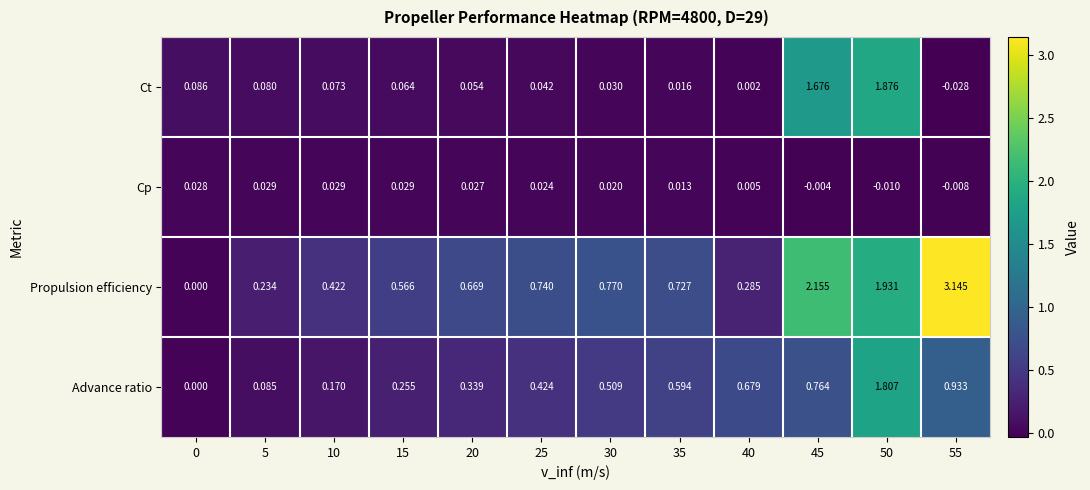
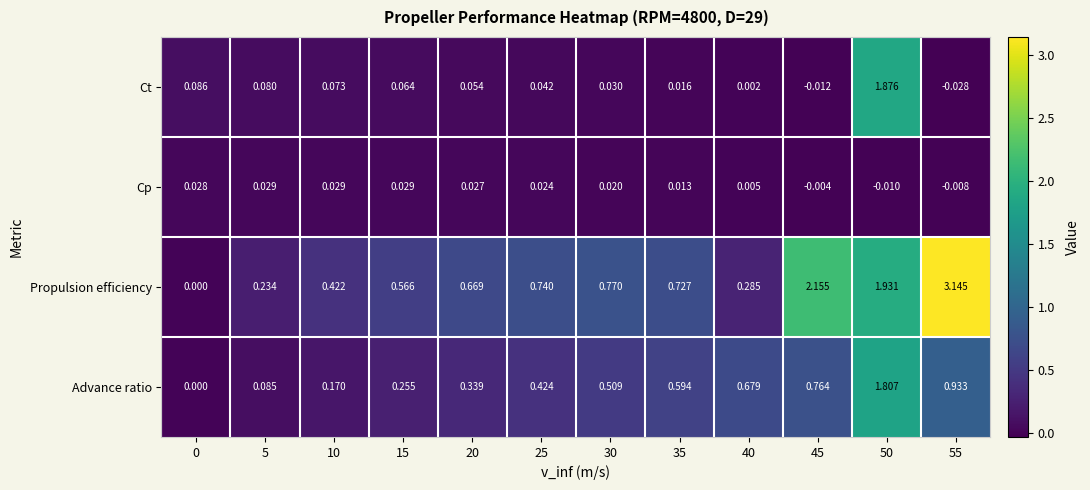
  {
    "Ct": {
      "0": 0.086,
      "5": 0.080,
      "10": 0.073,
      "15": 0.064,
      "20": 0.054,
      "25": 0.042,
      "30": 0.030,
      "35": 0.016,
      "40": 0.002,
-     "45": 1.676,
+     "45": -0.012,
      "50": 1.876,
      "55": -0.028
    },
    "Cp": {
      "0": 0.028,
      "5": 0.029,
      "10": 0.029,
      "15": 0.029,
      "20": 0.027,
      "25": 0.024,
      "30": 0.020,
      "35": 0.013,
      "40": 0.005,
      "45": -0.004,
      "50": -0.010,
      "55": -0.008
    },
    "Propulsion efficiency": {
      "0": 0.000,
      "5": 0.234,
      "10": 0.422,
      "15": 0.566,
      "20": 0.669,
      "25": 0.740,
      "30": 0.770,
      "35": 0.727,
      "40": 0.285,
      "45": 2.155,
      "50": 1.931,
      "55": 3.145
    },
    "Advance ratio": {
      "0": 0.000,
      "5": 0.085,
      "10": 0.170,
      "15": 0.255,
      "20": 0.339,
      "25": 0.424,
      "30": 0.509,
      "35": 0.594,
      "40": 0.679,
      "45": 0.764,
      "50": 1.807,
      "55": 0.933
    }
  }
